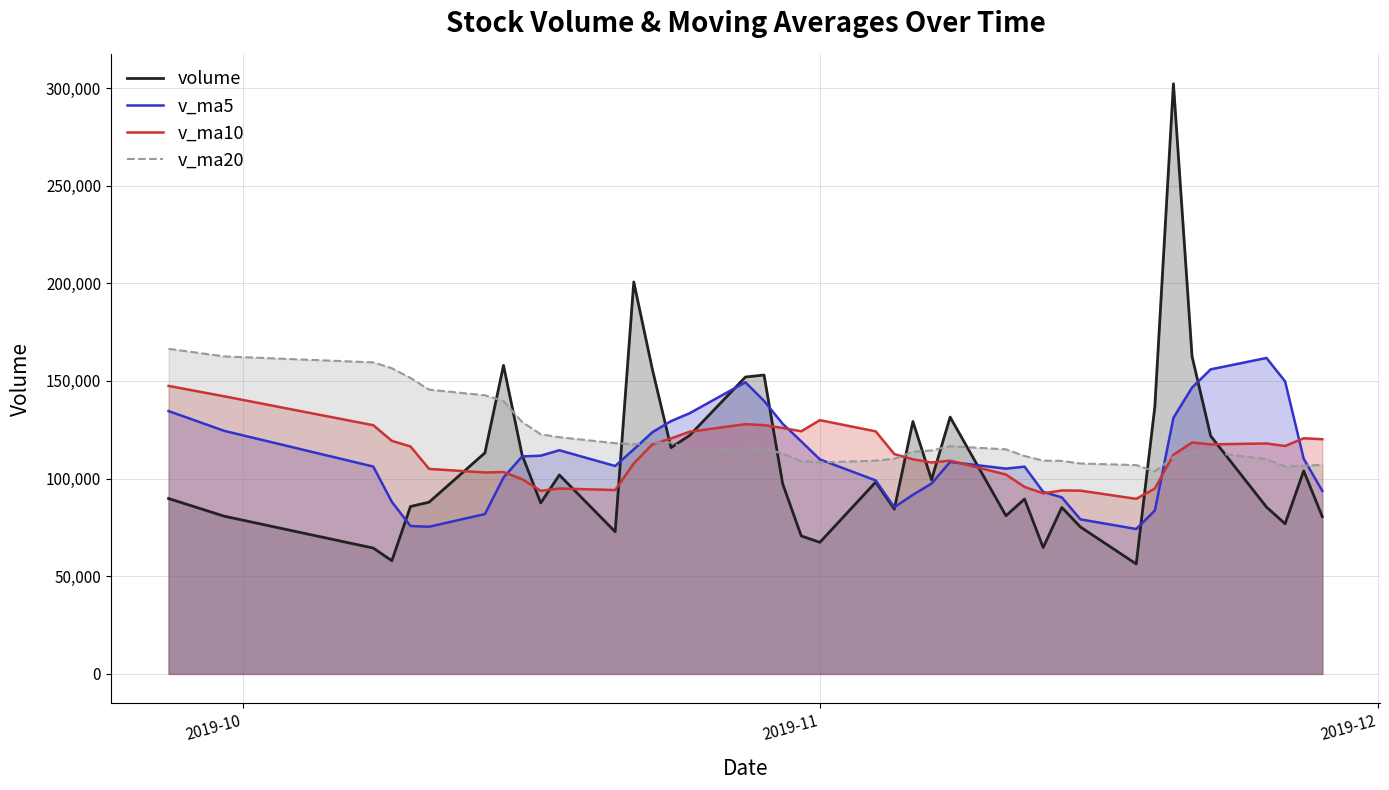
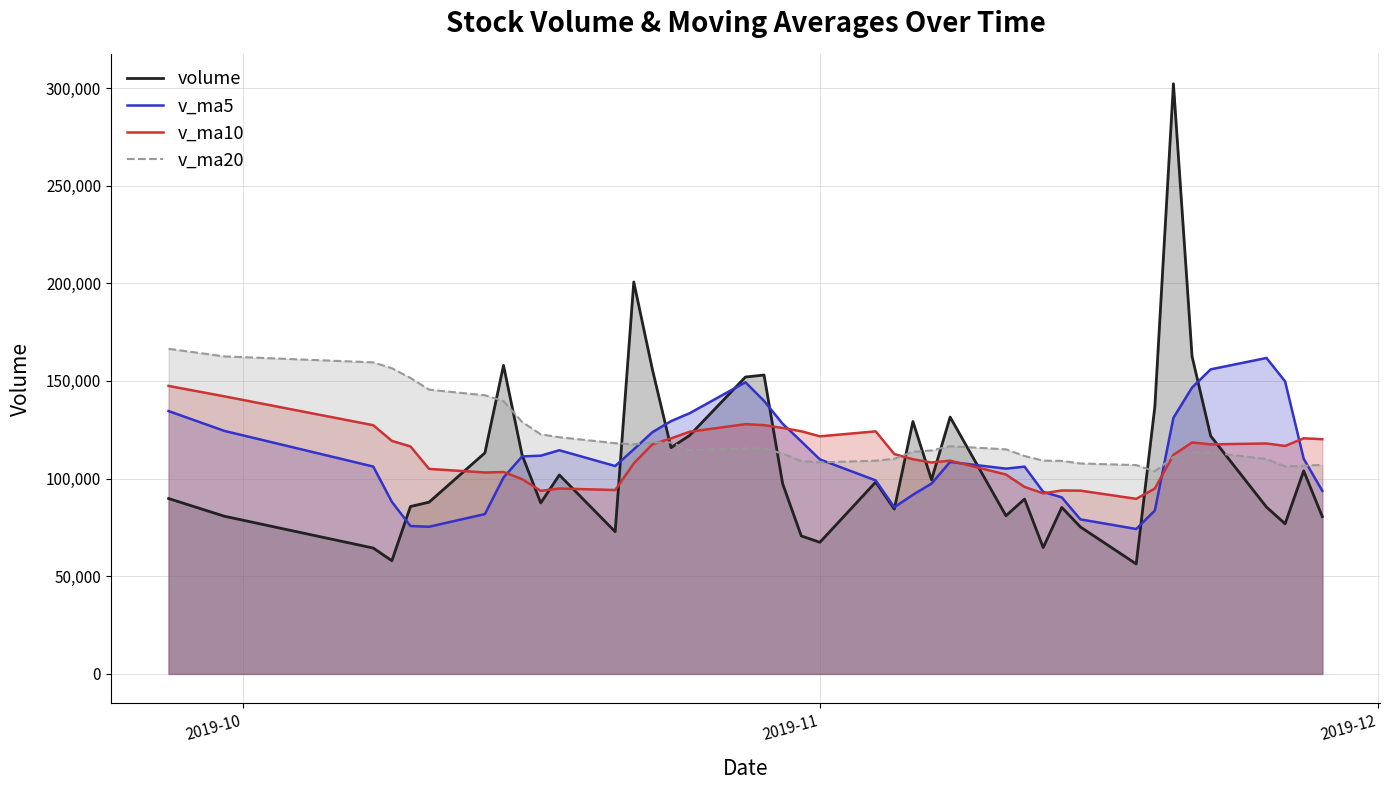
  {
    "volume": {
      "2019-11": "67,000"
    },
    "v_ma5": {
      "2019-11": "110,000"
    },
    "v_ma10": {
-     "2019-11": "130,000"
+     "2019-11": "122,000"
    },
    "v_ma20": {
      "2019-11": "108,000"
    }
  }
